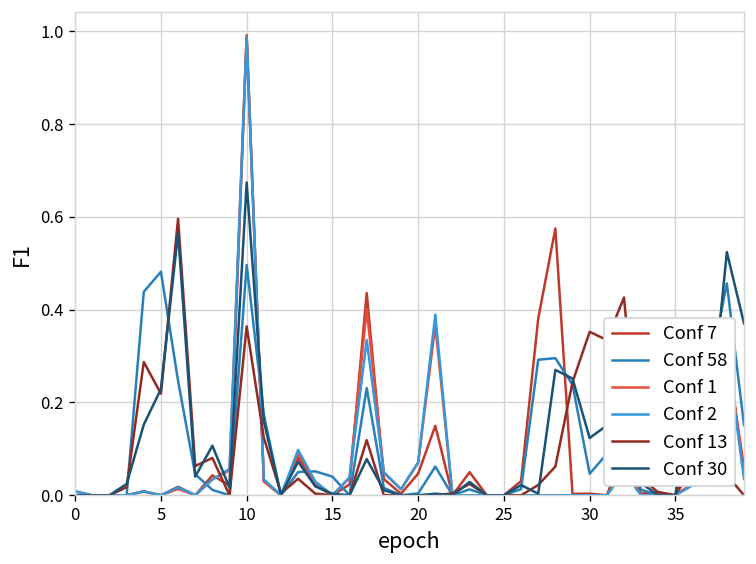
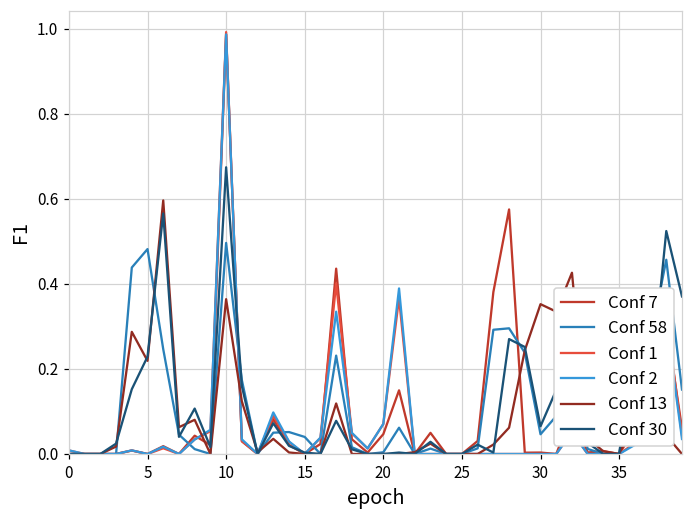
  {
    "Conf 30": {
      "5": 0.23,
      "10": 0.67,
-     "30": 0.12
+     "30": 0.07
    }
  }
